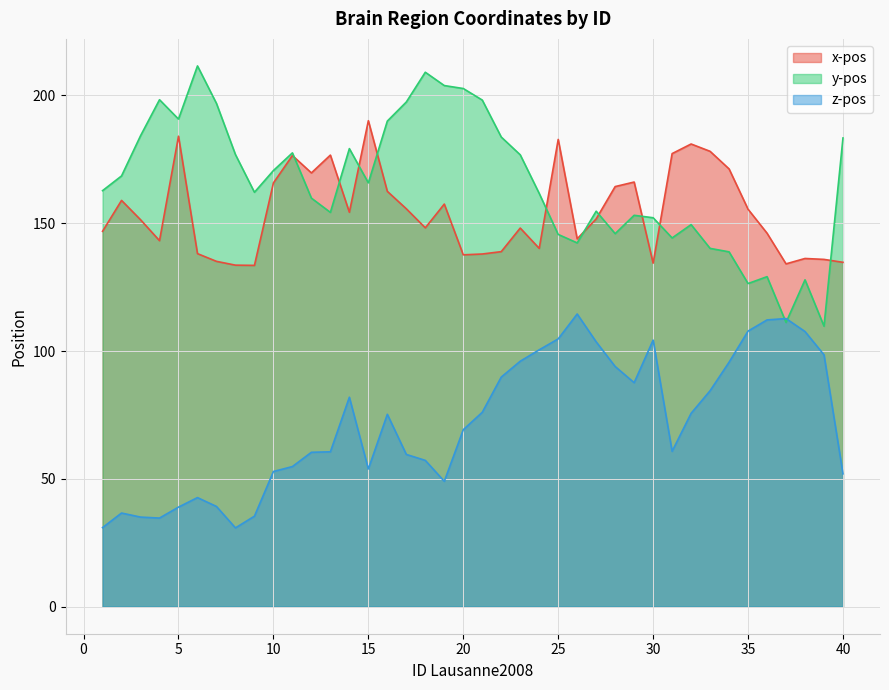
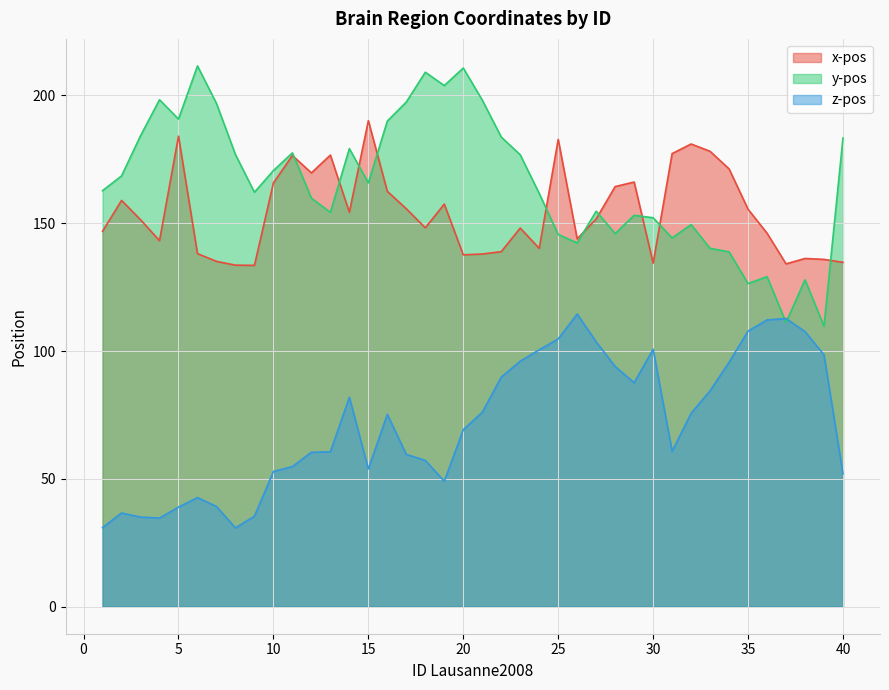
  {
    "x-pos": {
      "5": 184,
      "10": 166,
      "15": 190,
      "20": 138,
      "25": 183,
      "30": 134,
      "35": 155,
      "40": 135
    },
    "y-pos": {
      "5": 191,
      "10": 171,
      "15": 166,
-     "20": 203,
+     "20": 211,
      "25": 146,
      "30": 152,
      "35": 126,
      "40": 183
    },
    "z-pos": {
      "5": 39,
      "10": 53,
      "15": 54,
      "20": 69,
      "25": 105,
-     "30": 104,
+     "30": 101,
      "35": 108,
      "40": 52
    }
  }
